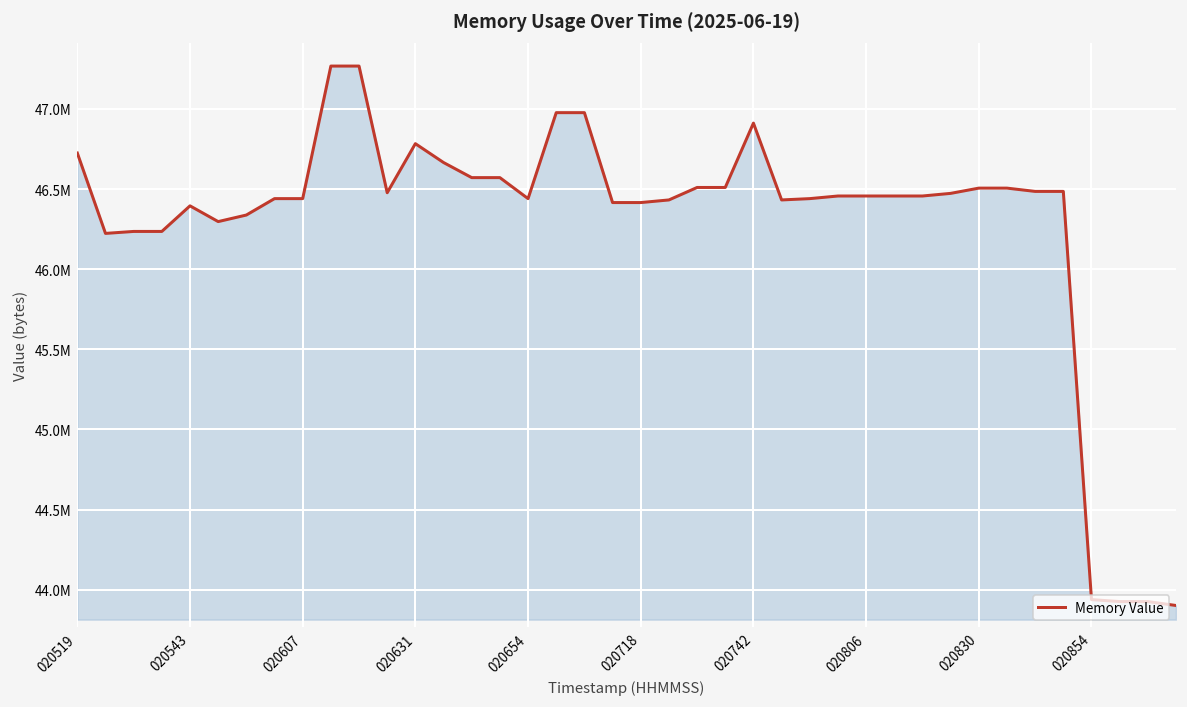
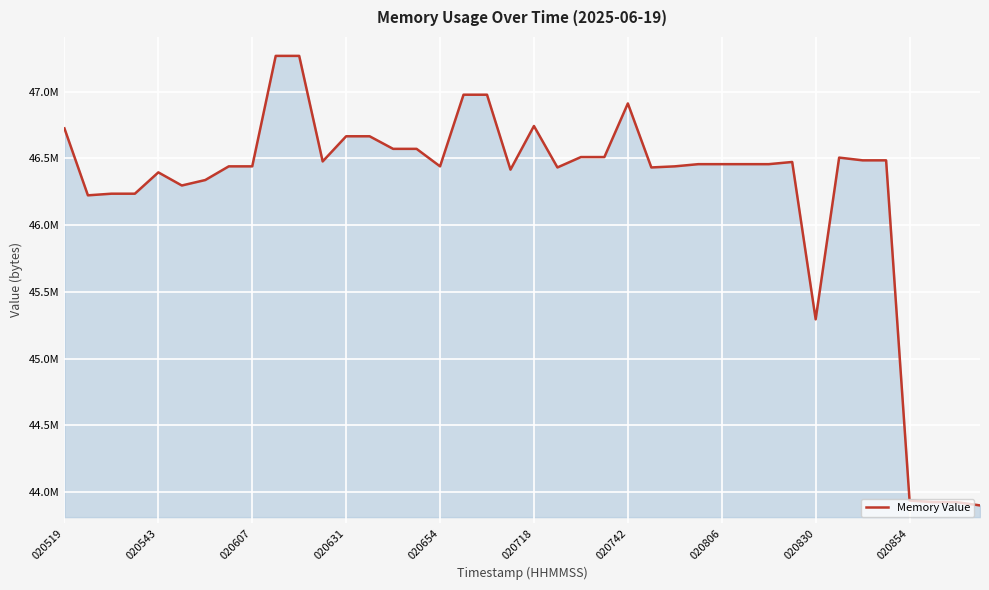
  {
    "020519": 46720000,
    "020543": 46400000,
    "020607": 46440000,
-   "020631": 46780000,
+   "020631": 46670000,
    "020654": 46440000,
-   "020718": 46420000,
+   "020718": 46740000,
    "020742": 46910000,
    "020806": 46460000,
-   "020830": 46510000
+   "020830": 45290000
  }
